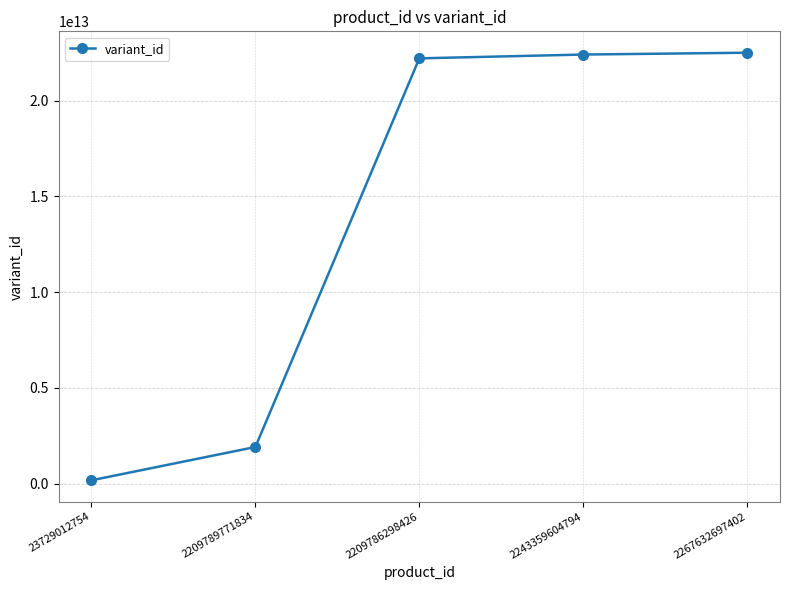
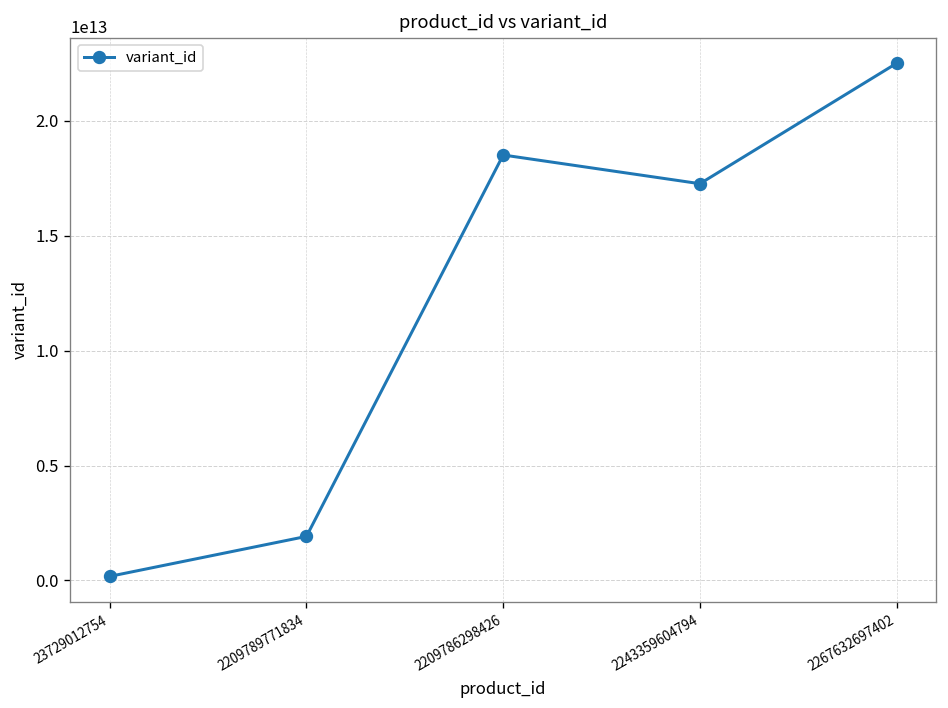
  {
    "23729012754": 200000000000,
    "2209789771834": 1900000000000,
-   "2209786298426": 22200000000000,
-   "2243359604794": 22400000000000,
+   "2209786298426": 18500000000000,
+   "2243359604794": 17300000000000,
    "2267632697402": 22500000000000
  }
